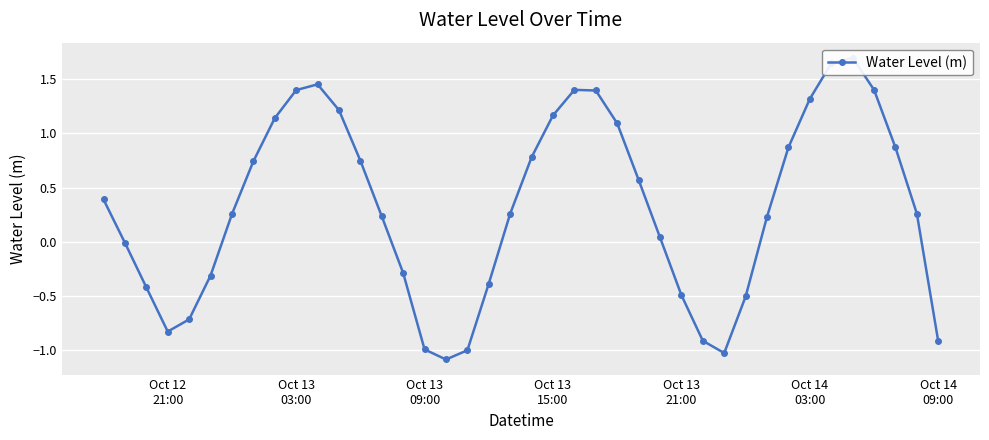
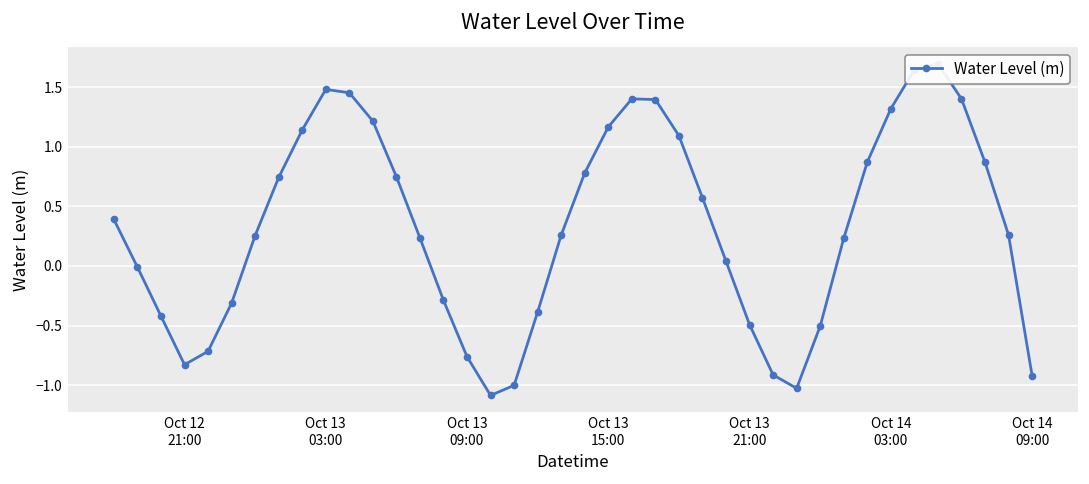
  {
    "Oct 12 21:00": -0.83,
-   "Oct 13 03:00": 1.40,
-   "Oct 13 09:00": -0.99,
+   "Oct 13 03:00": 1.48,
+   "Oct 13 09:00": -0.76,
    "Oct 13 15:00": 1.17,
    "Oct 13 21:00": -0.49,
    "Oct 14 03:00": 1.32,
    "Oct 14 09:00": -0.92
  }
